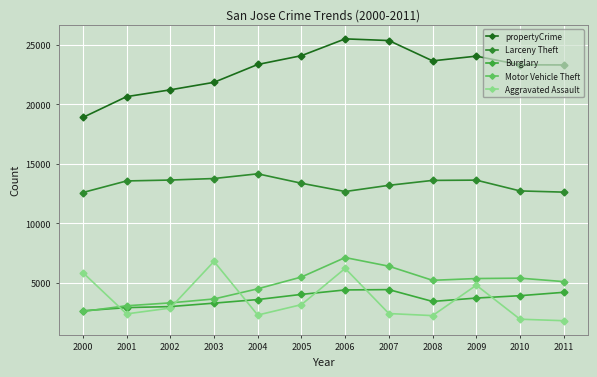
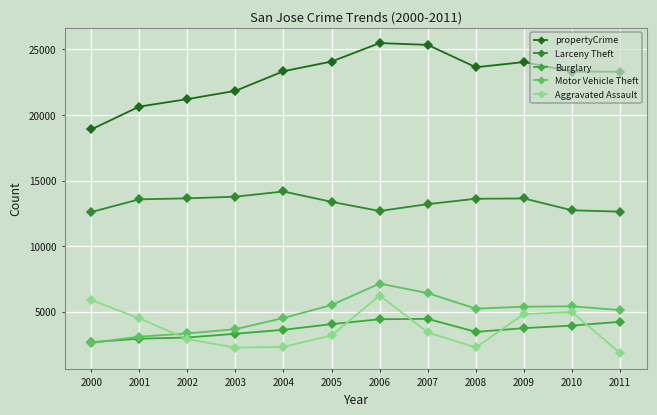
  {
    "Aggravated Assault": {
      "2000": 5900,
-     "2001": 2400,
-     "2003": 6800,
+     "2001": 4500,
+     "2003": 2300,
      "2004": 2300,
      "2005": 3200,
      "2006": 6200,
-     "2007": 2400,
+     "2007": 3400,
      "2008": 2300,
      "2009": 4800,
-     "2010": 2000,
+     "2010": 5000,
      "2011": 1800
    }
  }
